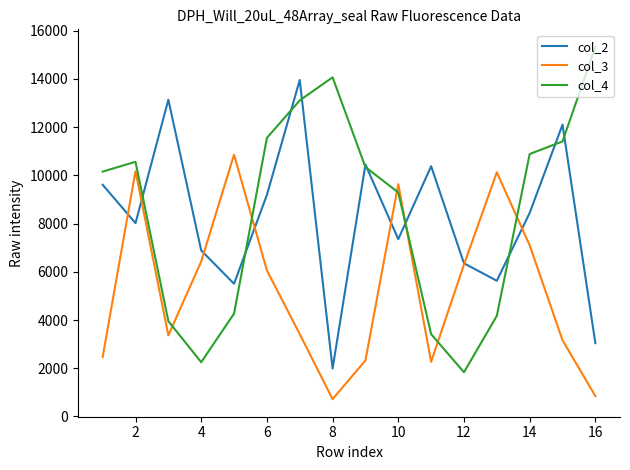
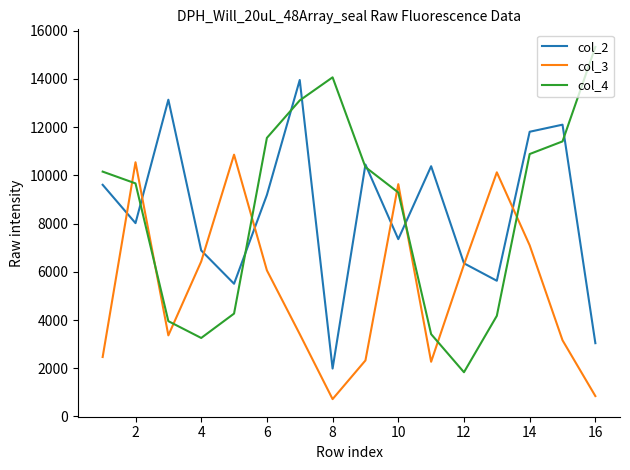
  {
    "col_2": {
      "2": 8000,
      "4": 6900,
      "6": 9200,
      "8": 2000,
      "10": 7400,
-     "14": 8400,
+     "14": 11800,
      "16": 3000
    },
    "col_3": {
-     "2": 10200,
+     "2": 10500,
      "4": 6400,
      "6": 6100,
      "8": 700,
      "10": 9600,
      "14": 7100,
      "16": 800
    },
    "col_4": {
-     "2": 10600,
-     "4": 2300,
+     "2": 9700,
+     "4": 3300,
      "6": 11600,
      "8": 14100,
      "10": 9300,
      "12": 1800,
      "14": 10900
    }
  }
